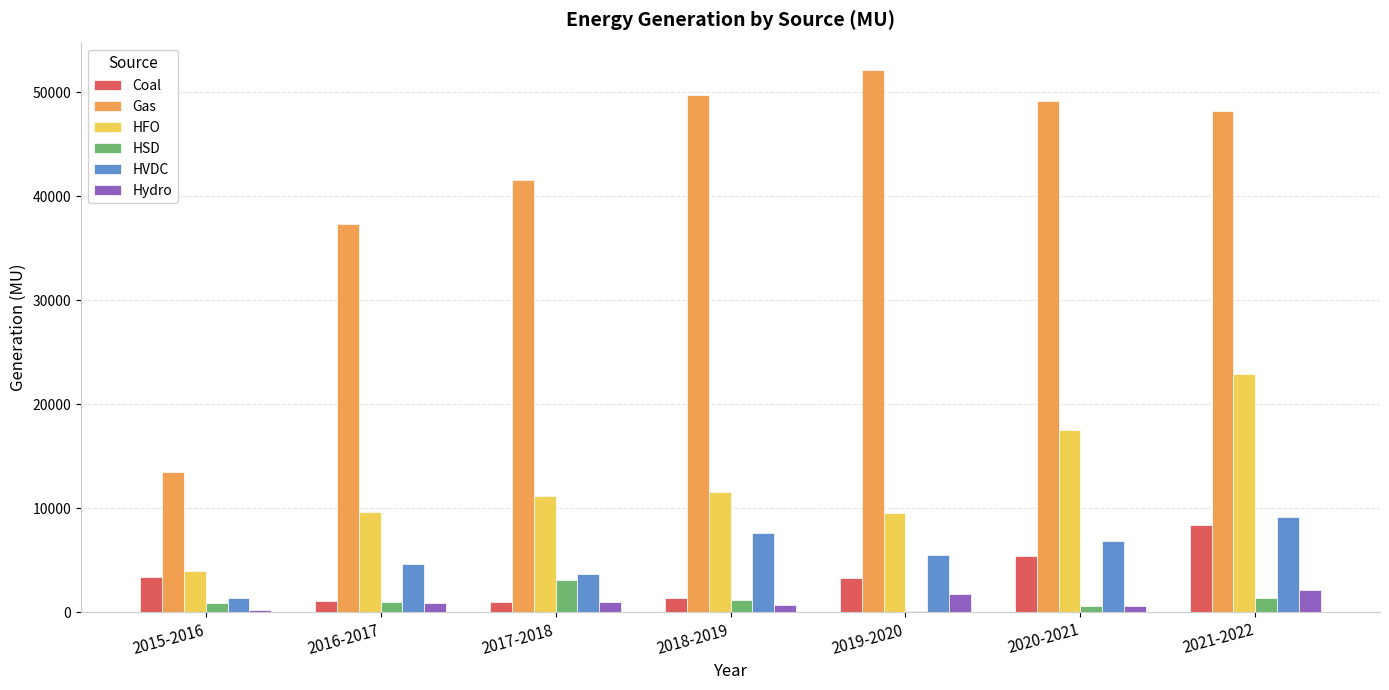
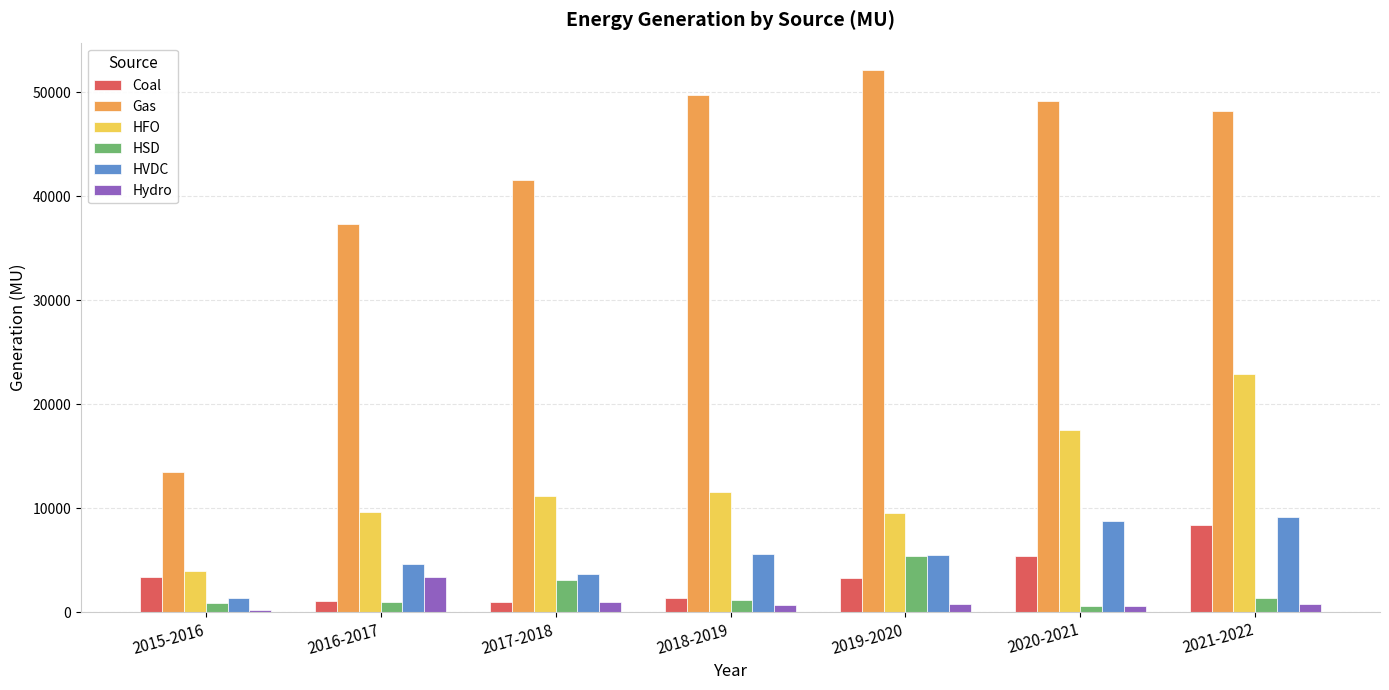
  {
    "Coal": {
      "2015-2016": 3400,
      "2016-2017": 1100,
      "2017-2018": 1000,
      "2018-2019": 1400,
      "2019-2020": 3300,
      "2020-2021": 5400,
      "2021-2022": 8400
    },
    "HSD": {
      "2015-2016": 900,
      "2016-2017": 1000,
      "2017-2018": 3100,
      "2018-2019": 1200,
-     "2019-2020": 100,
+     "2019-2020": 5400,
      "2020-2021": 600,
      "2021-2022": 1300
    },
    "HVDC": {
      "2015-2016": 1400,
      "2016-2017": 4600,
      "2017-2018": 3700,
-     "2018-2019": 7600,
+     "2018-2019": 5600,
      "2019-2020": 5500,
-     "2020-2021": 6800,
+     "2020-2021": 8800,
      "2021-2022": 9100
    },
    "Hydro": {
-     "2016-2017": 900,
+     "2016-2017": 3400,
      "2017-2018": 1000,
      "2018-2019": 700,
-     "2019-2020": 1800,
+     "2019-2020": 800,
      "2020-2021": 700,
-     "2021-2022": 2200
+     "2021-2022": 800
    }
  }
